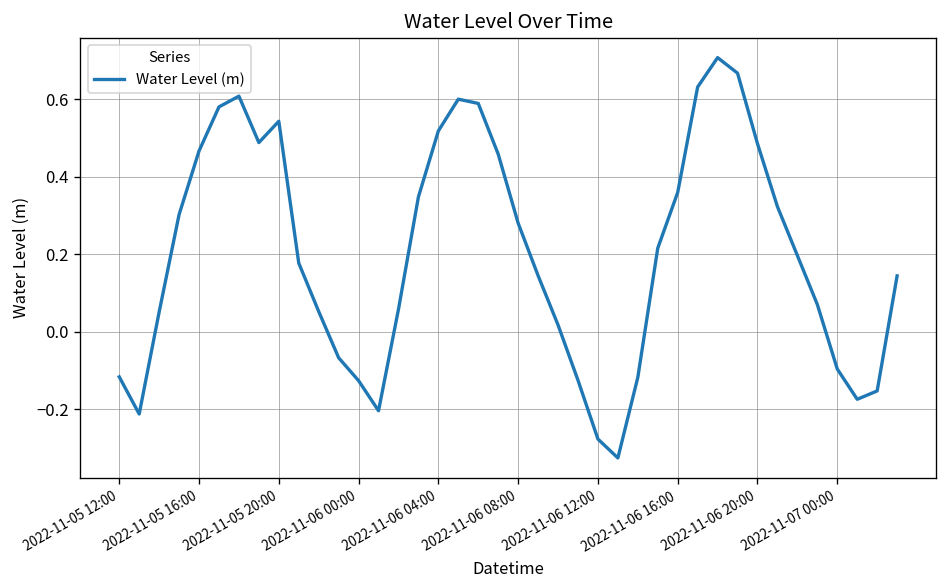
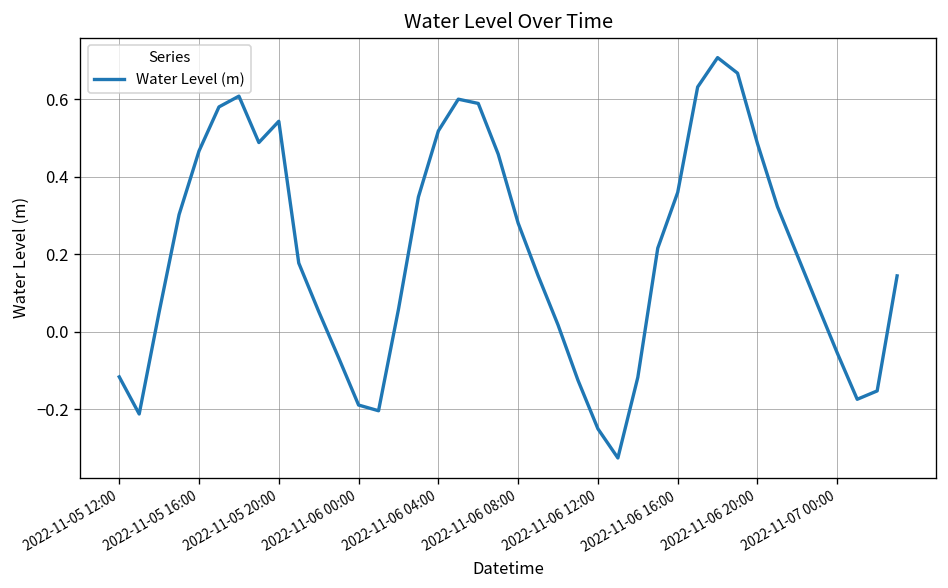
  {
    "2022-11-05 12:00": -0.12,
    "2022-11-05 16:00": 0.47,
    "2022-11-05 20:00": 0.54,
-   "2022-11-06 00:00": -0.13,
+   "2022-11-06 00:00": -0.19,
    "2022-11-06 04:00": 0.52,
    "2022-11-06 08:00": 0.28,
-   "2022-11-06 12:00": -0.28,
+   "2022-11-06 12:00": -0.25,
    "2022-11-06 16:00": 0.36,
    "2022-11-06 20:00": 0.49,
-   "2022-11-07 00:00": -0.10
+   "2022-11-07 00:00": -0.05
  }
